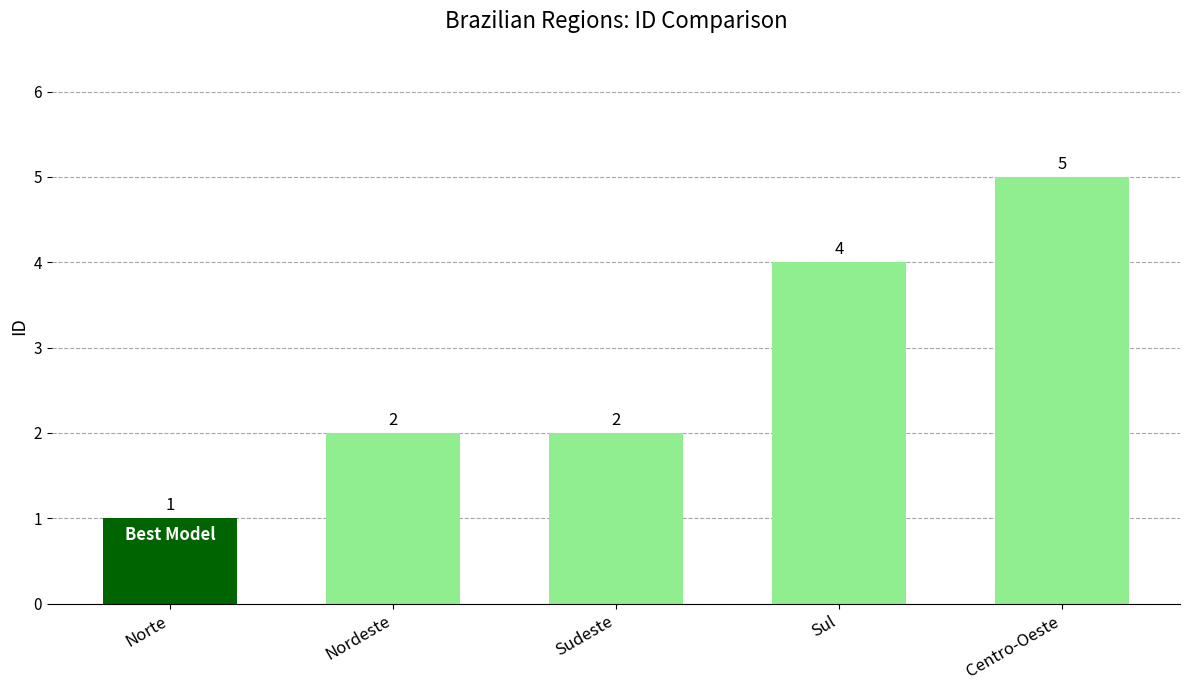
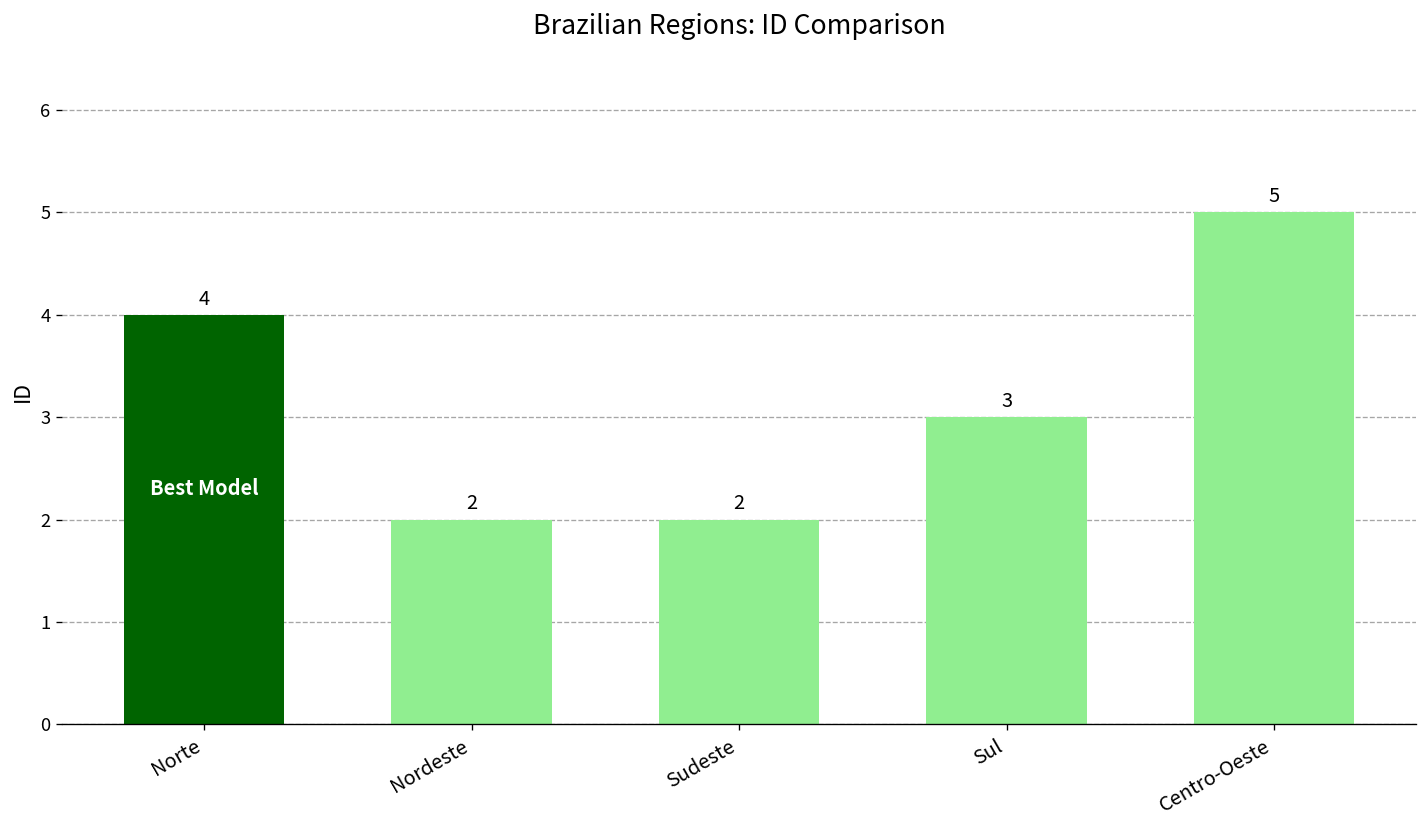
  {
-   "Norte": 1,
+   "Norte": 4,
    "Nordeste": 2,
    "Sudeste": 2,
-   "Sul": 4,
+   "Sul": 3,
    "Centro-Oeste": 5
  }
